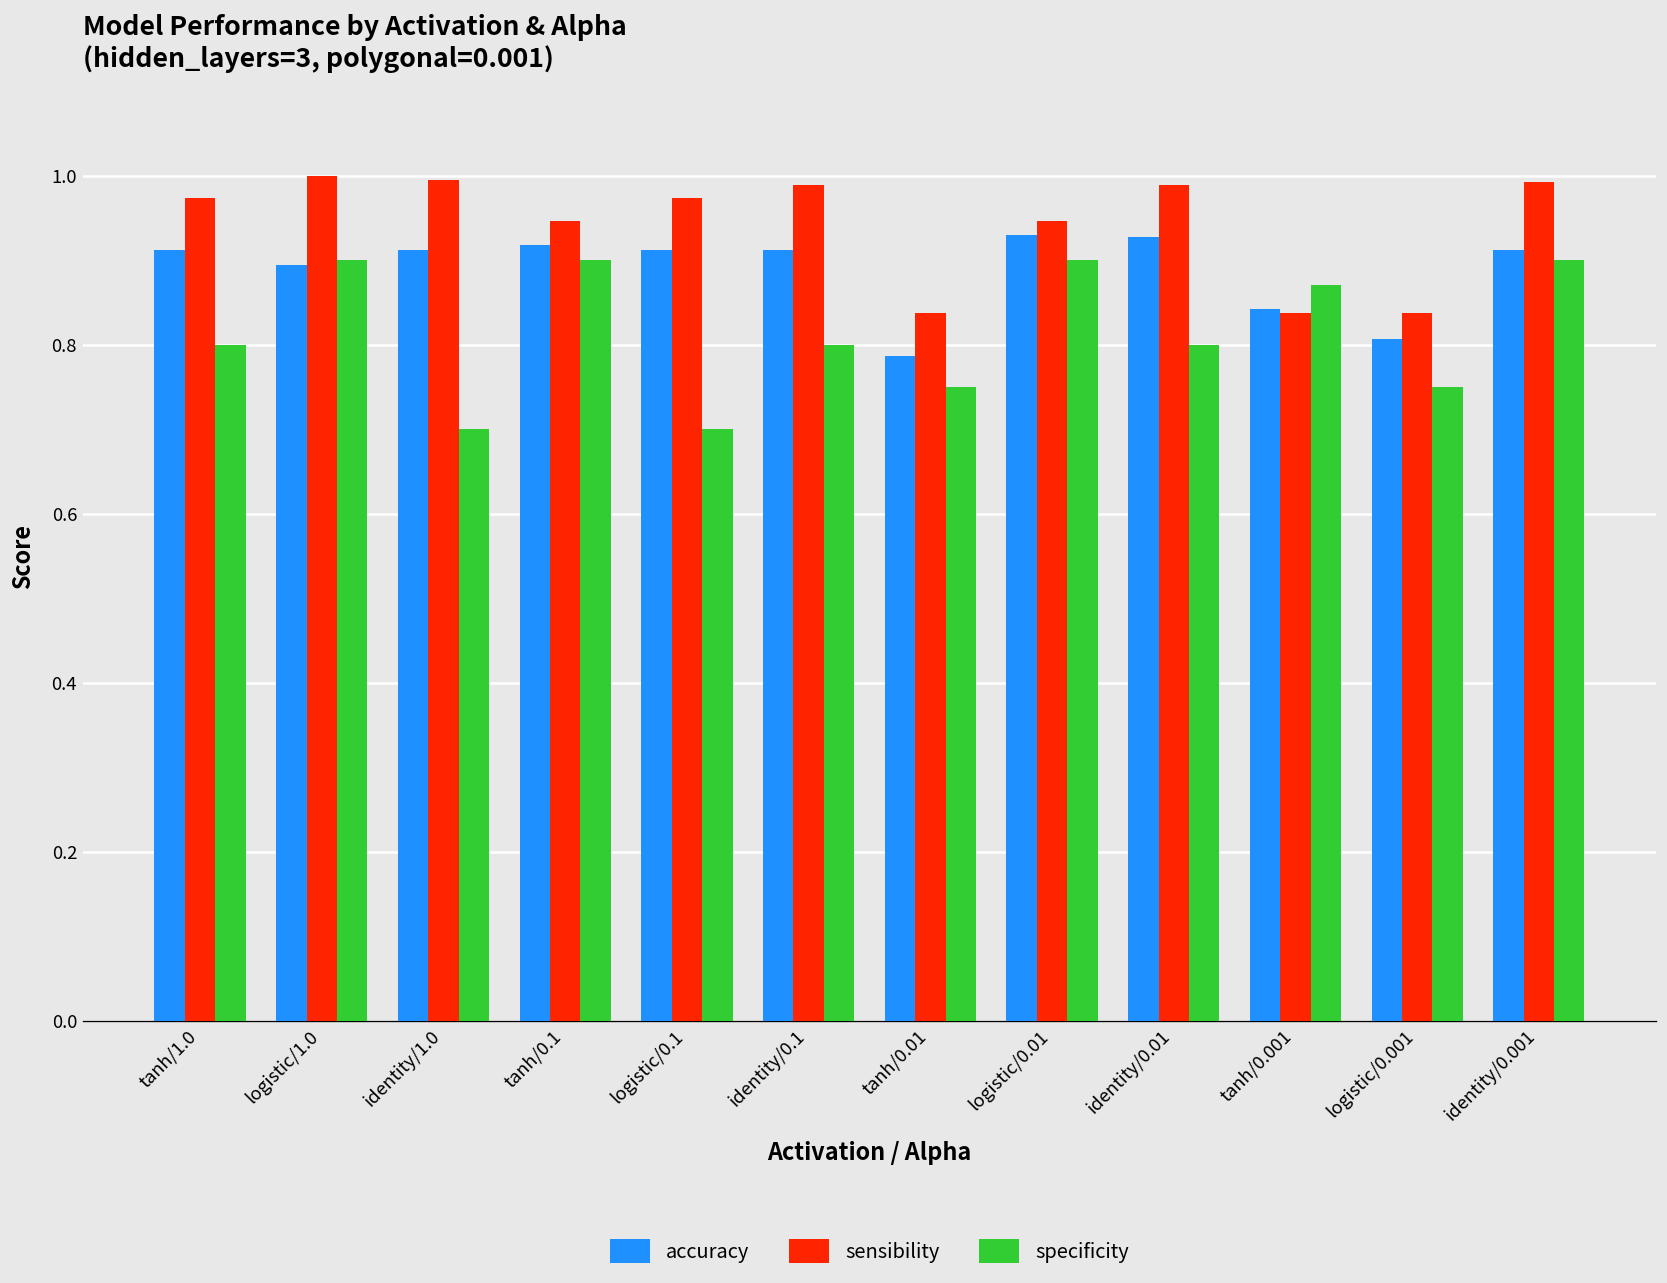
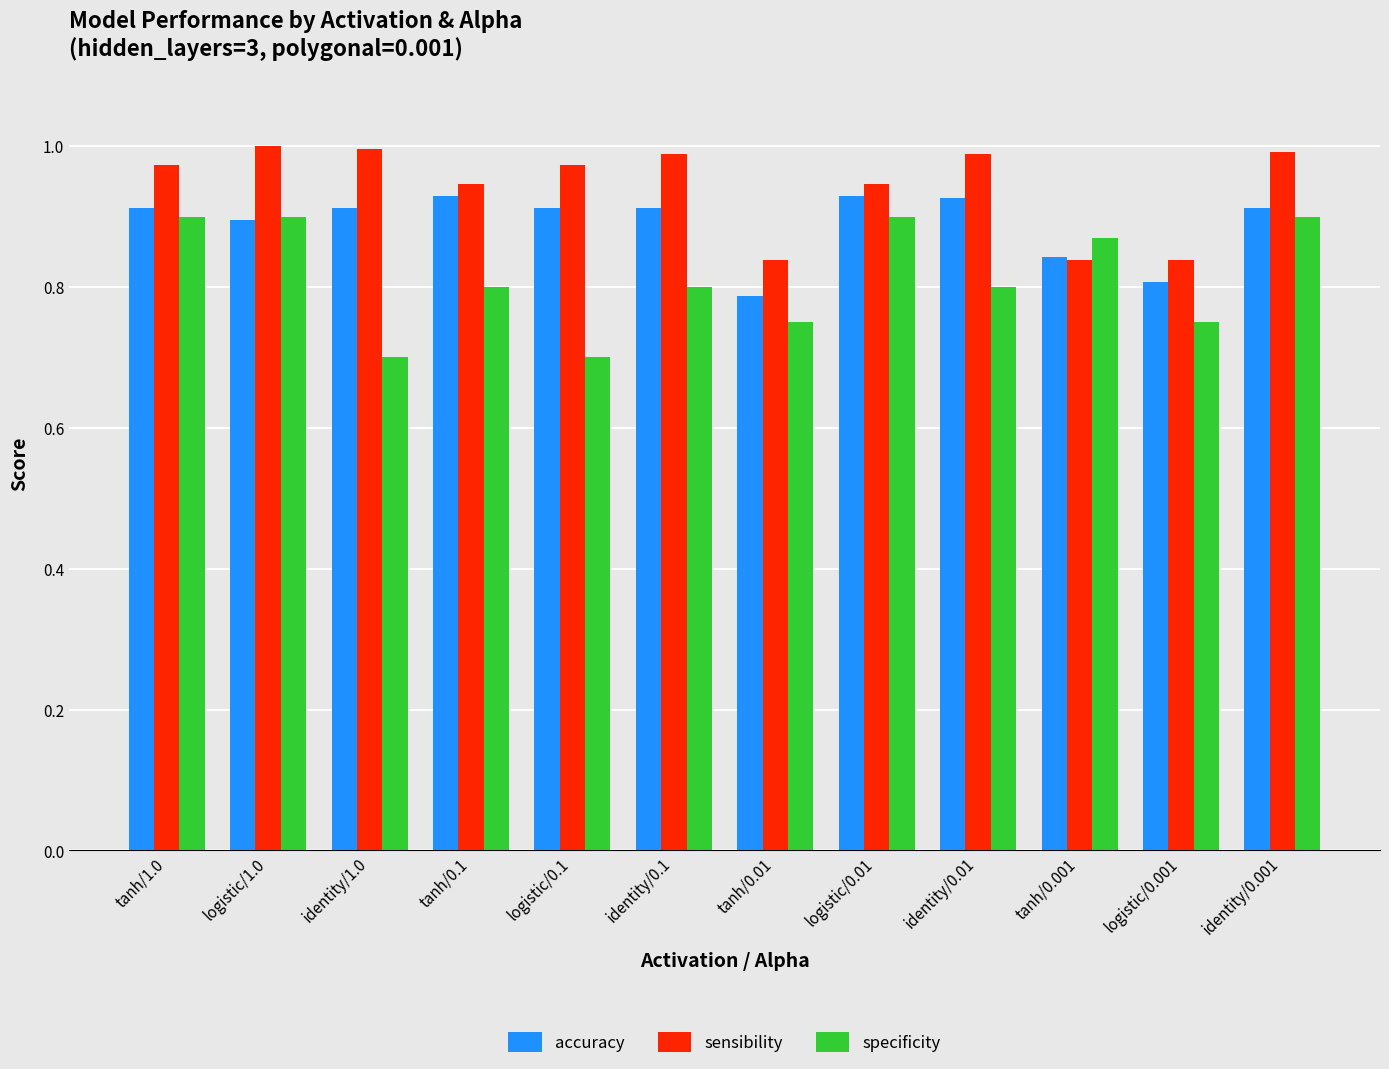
  {
    "accuracy": {
      "tanh/1.0": 0.91,
      "logistic/1.0": 0.89,
      "identity/1.0": 0.91,
-     "tanh/0.1": 0.92,
+     "tanh/0.1": 0.93,
      "logistic/0.1": 0.91,
      "identity/0.1": 0.91,
      "tanh/0.01": 0.79,
      "logistic/0.01": 0.93,
      "identity/0.01": 0.93,
      "tanh/0.001": 0.84,
      "logistic/0.001": 0.81,
      "identity/0.001": 0.91
    },
    "sensibility": {
      "tanh/1.0": 0.97,
      "logistic/1.0": 1.00,
      "identity/1.0": 1.00,
      "tanh/0.1": 0.95,
      "logistic/0.1": 0.97,
      "identity/0.1": 0.99,
      "tanh/0.01": 0.84,
      "logistic/0.01": 0.95,
      "identity/0.01": 0.99,
      "tanh/0.001": 0.84,
      "logistic/0.001": 0.84,
      "identity/0.001": 0.99
    },
    "specificity": {
-     "tanh/1.0": 0.8,
+     "tanh/1.0": 0.9,
      "logistic/1.0": 0.9,
      "identity/1.0": 0.7,
-     "tanh/0.1": 0.9,
+     "tanh/0.1": 0.8,
      "logistic/0.1": 0.7,
      "identity/0.1": 0.8,
      "tanh/0.01": 0.75,
      "logistic/0.01": 0.9,
      "identity/0.01": 0.8,
      "tanh/0.001": 0.87,
      "logistic/0.001": 0.75,
      "identity/0.001": 0.9
    }
  }
